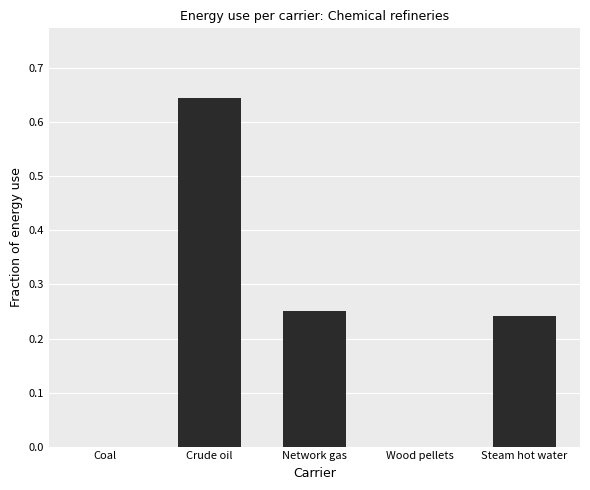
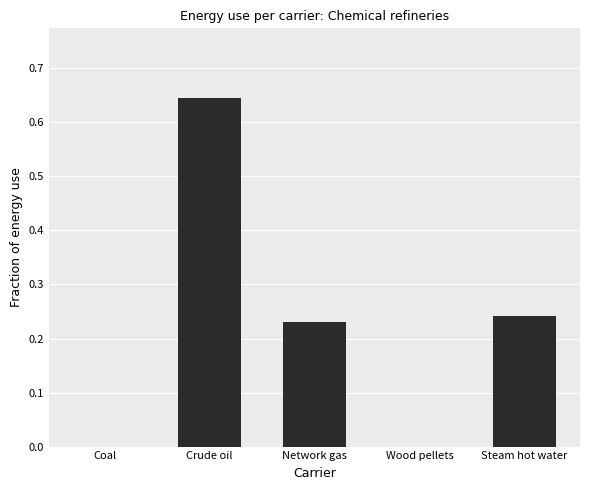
  {
    "Coal": 0.00,
    "Crude oil": 0.65,
-   "Network gas": 0.25,
+   "Network gas": 0.23,
    "Wood pellets": 0.00,
    "Steam hot water": 0.24
  }
